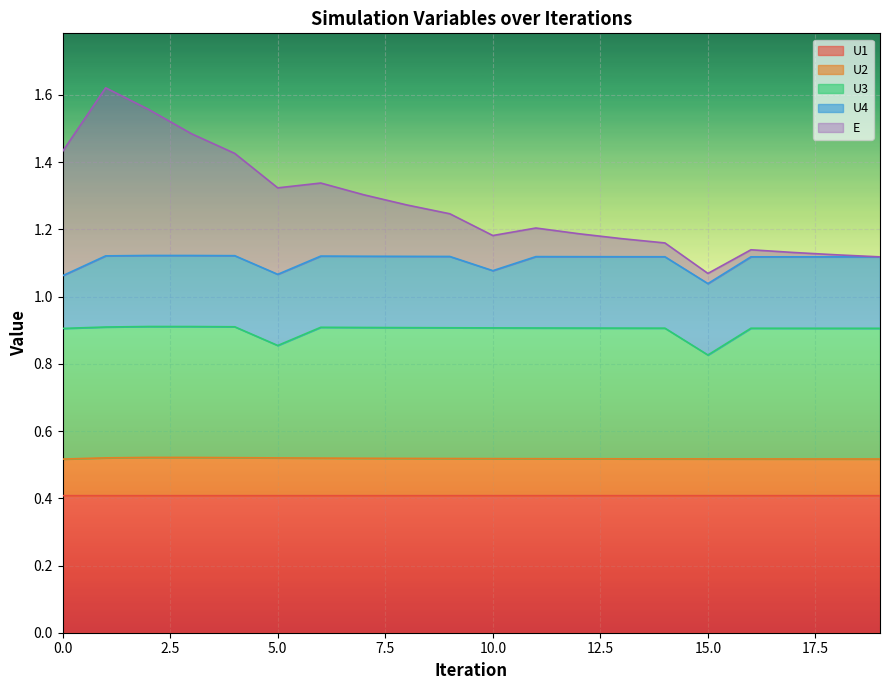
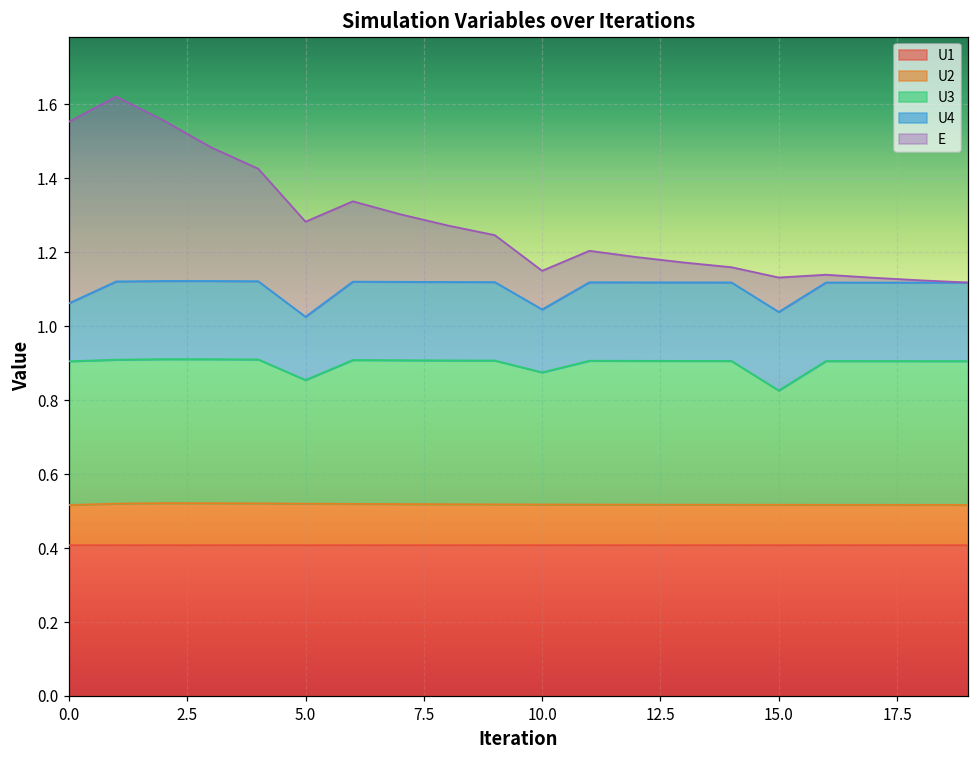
  {
    "U3": {
      "0.0": 0.39,
      "5.0": 0.33,
-     "10.0": 0.39,
+     "10.0": 0.36,
      "15.0": 0.31
    },
    "U4": {
      "0.0": 0.16,
-     "5.0": 0.21,
+     "5.0": 0.17,
      "10.0": 0.17,
      "15.0": 0.21
    },
    "E": {
-     "0.0": 0.37,
+     "0.0": 0.49,
      "5.0": 0.26,
      "10.0": 0.10,
-     "15.0": 0.03
+     "15.0": 0.09
    }
  }
